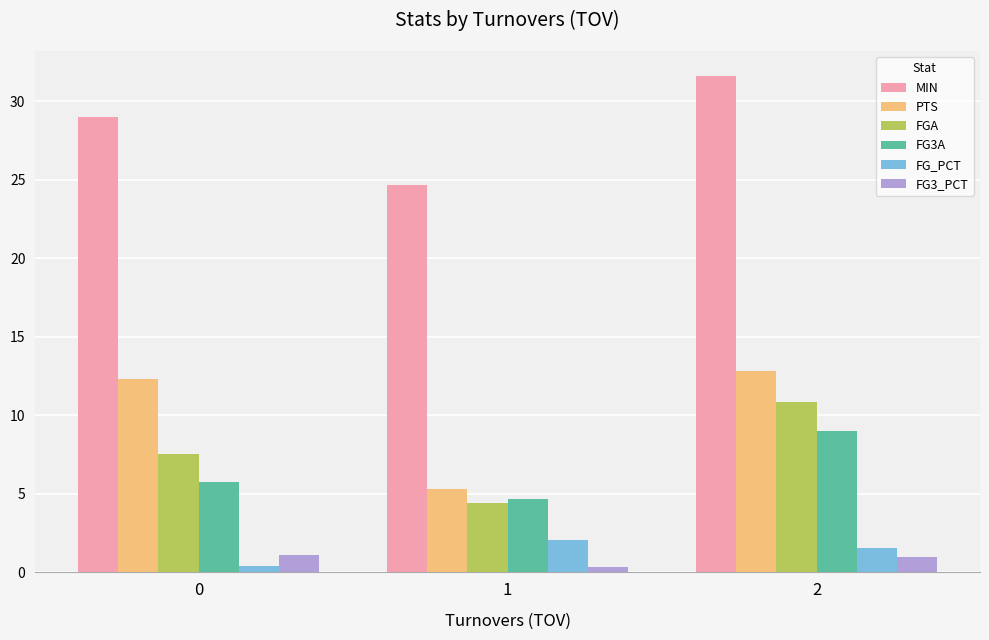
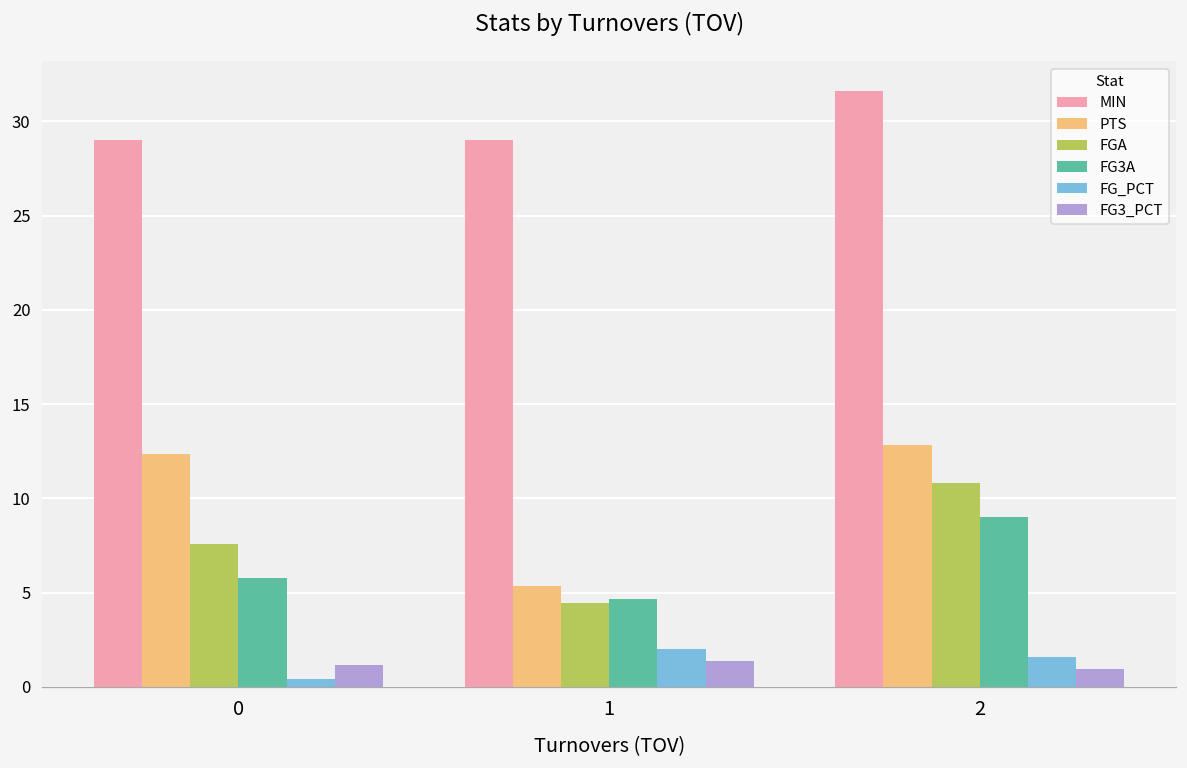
  {
    "MIN": {
      "0": 29.0,
-     "1": 24.7,
+     "1": 29.0,
      "2": 31.6
    },
    "PTS": {
      "0": 12.3,
      "1": 5.3,
      "2": 12.8
    },
    "FGA": {
      "0": 7.6,
      "1": 4.4,
      "2": 10.8
    },
    "FG3A": {
      "0": 5.8,
      "1": 4.7,
      "2": 9.0
    },
    "FG_PCT": {
      "0": 0.4,
      "1": 2.0,
      "2": 1.6
    },
    "FG3_PCT": {
      "0": 1.1,
-     "1": 0.4,
+     "1": 1.4,
      "2": 0.9
    }
  }
